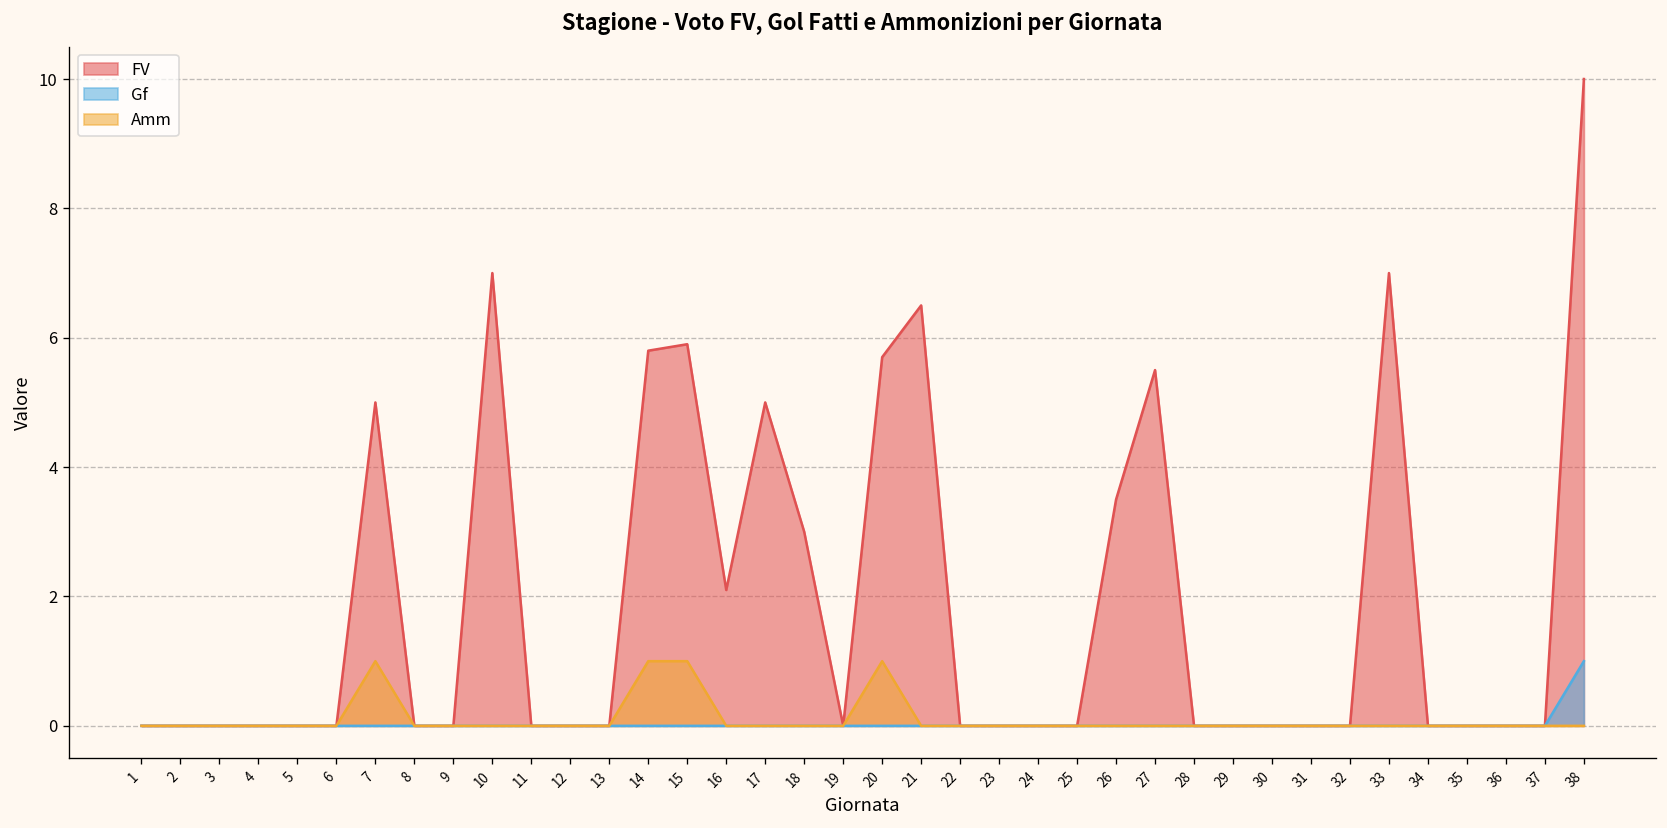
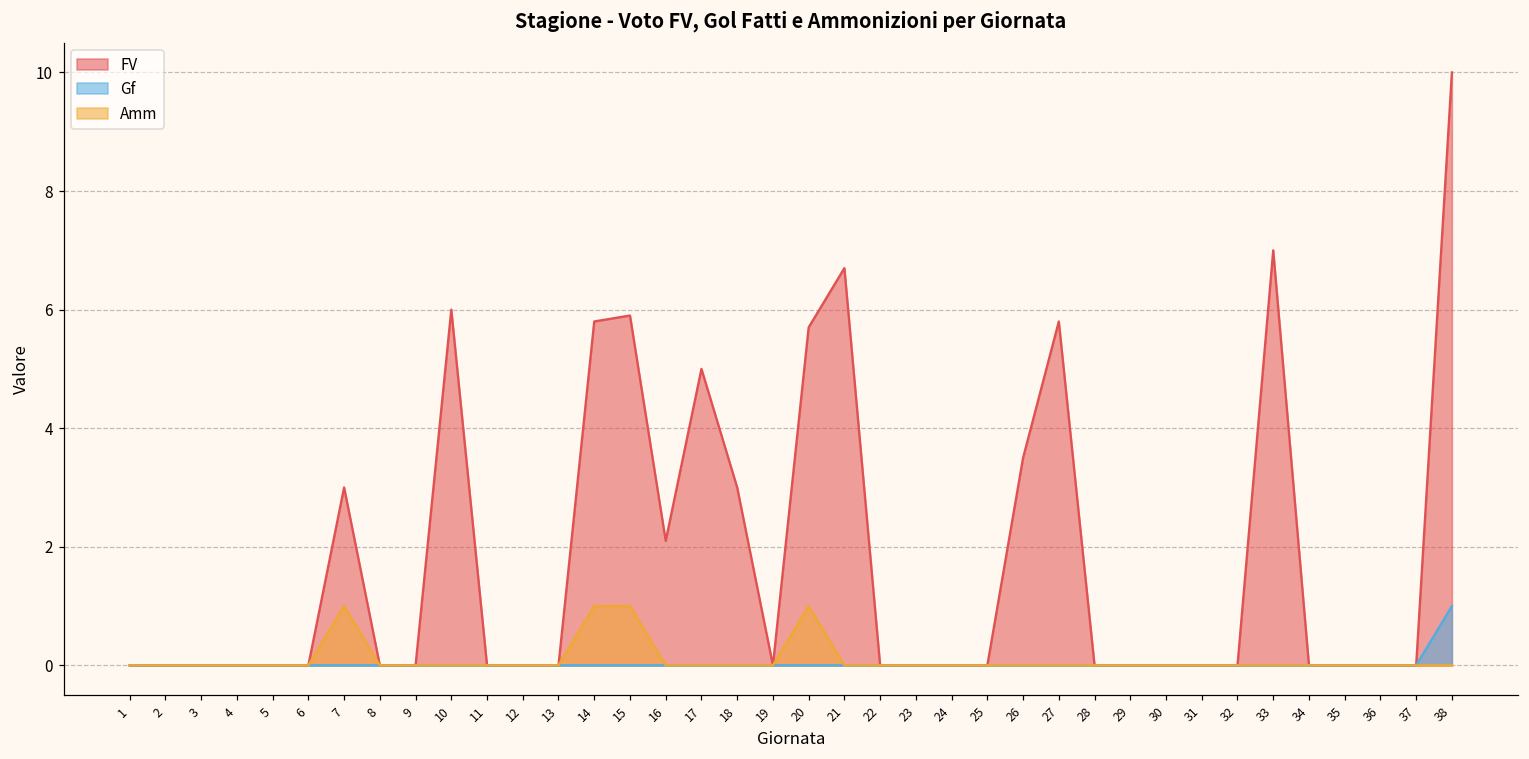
  {
    "FV": {
-     "7": 5,
-     "10": 7,
+     "7": 3,
+     "10": 6,
      "14": 5.8,
      "15": 5.9,
      "16": 2.1,
      "17": 5.0,
      "18": 3.0,
      "20": 5.7,
-     "21": 6.5,
+     "21": 6.7,
      "26": 3.5,
-     "27": 5.5,
+     "27": 5.8,
      "33": 7.0,
      "38": 10.0
    },
    "Gf": {
      "7": 0.0,
      "14": 0.0,
      "15": 0.0,
      "20": 0.0,
      "38": 1.0
    },
    "Amm": {
      "7": 1.0,
      "14": 1.0,
      "15": 1.0,
      "20": 1.0,
      "38": 0.0
    }
  }
